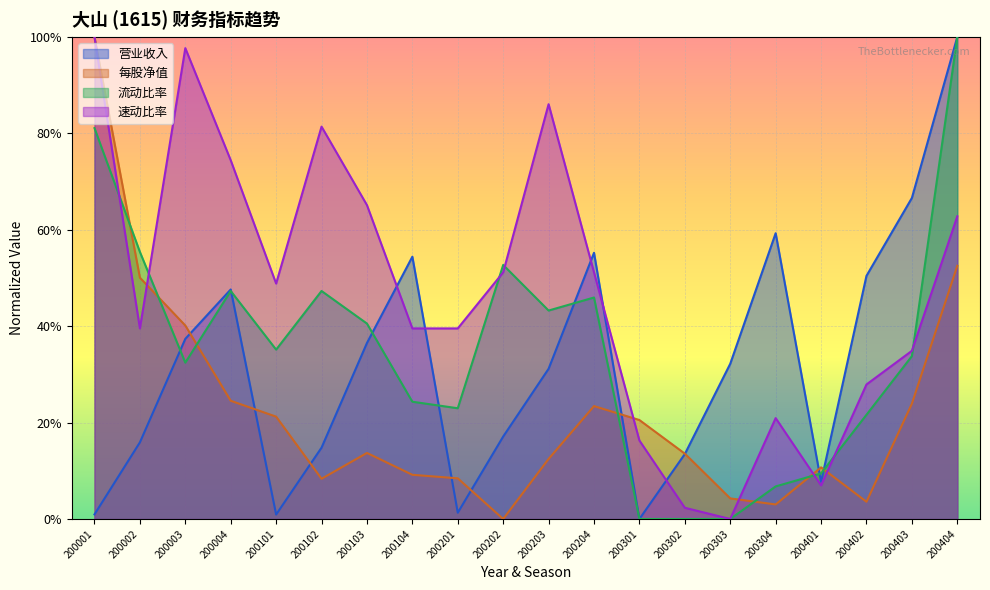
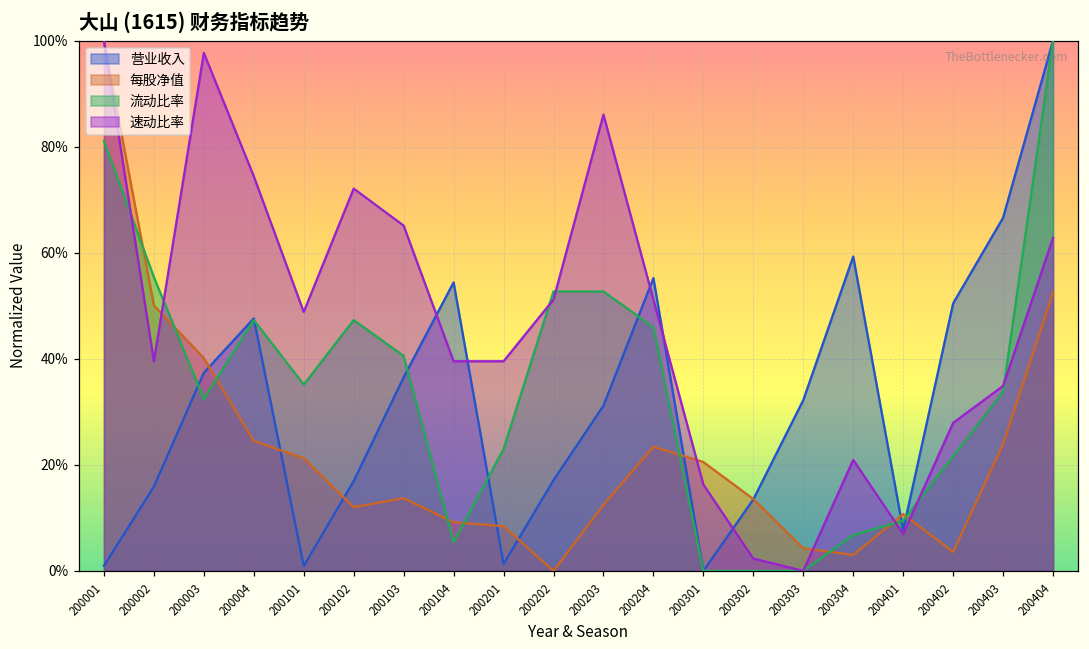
  {
    "营业收入": {
      "200001": "1%",
      "200002": "16%",
      "200003": "37%",
      "200101": "1%",
-     "200102": "15%",
+     "200102": "17%",
      "200103": "37%",
      "200104": "54%",
      "200201": "1%",
      "200202": "17%",
      "200203": "31%",
      "200204": "55%",
      "200303": "32%",
      "200304": "59%",
      "200401": "8%",
      "200402": "50%",
      "200403": "67%"
    },
    "每股净值": {
      "200002": "50%",
      "200003": "40%",
      "200004": "25%",
      "200101": "21%",
-     "200102": "8%",
+     "200102": "12%",
      "200103": "14%",
      "200104": "9%",
      "200201": "8%",
      "200202": "0%",
      "200203": "12%",
      "200204": "23%",
      "200301": "21%",
      "200303": "4%",
      "200304": "3%",
      "200401": "11%",
      "200402": "4%",
      "200403": "24%",
      "200404": "53%"
    },
    "流动比率": {
      "200001": "81%",
      "200002": "55%",
      "200003": "32%",
      "200101": "35%",
      "200102": "47%",
      "200103": "41%",
-     "200104": "24%",
+     "200104": "5%",
      "200201": "23%",
      "200202": "53%",
-     "200203": "43%",
+     "200203": "53%",
      "200204": "46%",
      "200302": "0%",
      "200304": "7%",
      "200401": "9%",
      "200402": "22%",
      "200403": "34%"
    },
    "速动比率": {
      "200002": "40%",
      "200003": "98%",
      "200004": "74%",
      "200101": "49%",
-     "200102": "81%",
+     "200102": "72%",
      "200103": "65%",
      "200104": "40%",
      "200201": "40%",
      "200202": "51%",
      "200203": "86%",
      "200204": "51%",
      "200301": "16%",
      "200302": "2%",
      "200304": "21%",
      "200401": "7%",
      "200402": "28%",
      "200403": "35%",
      "200404": "63%"
    }
  }
